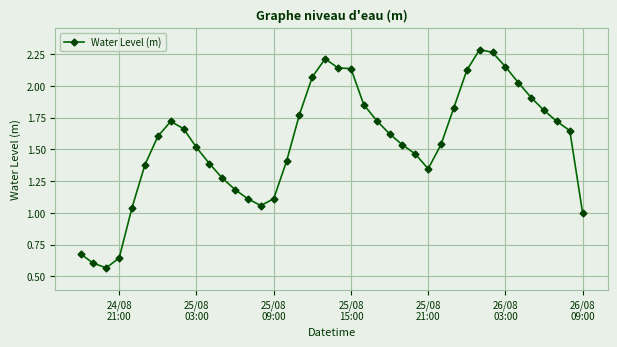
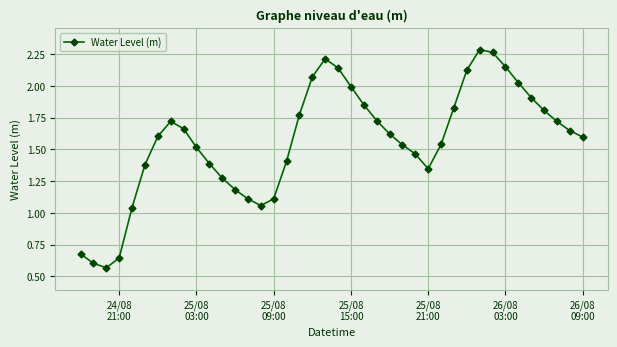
  {
    "24/08 21:00": 0.64,
    "25/08 03:00": 1.51,
    "25/08 09:00": 1.11,
-   "25/08 15:00": 2.14,
+   "25/08 15:00": 1.99,
    "25/08 21:00": 1.35,
    "26/08 03:00": 2.15,
-   "26/08 09:00": 1.00
+   "26/08 09:00": 1.60
  }
